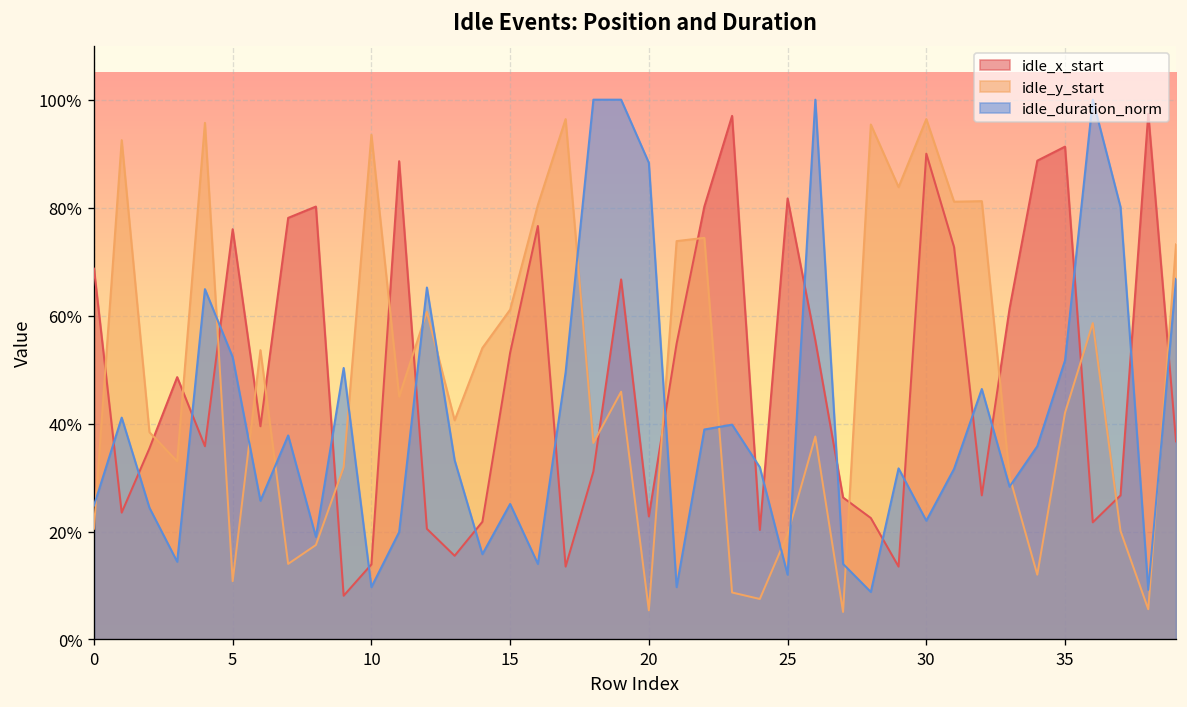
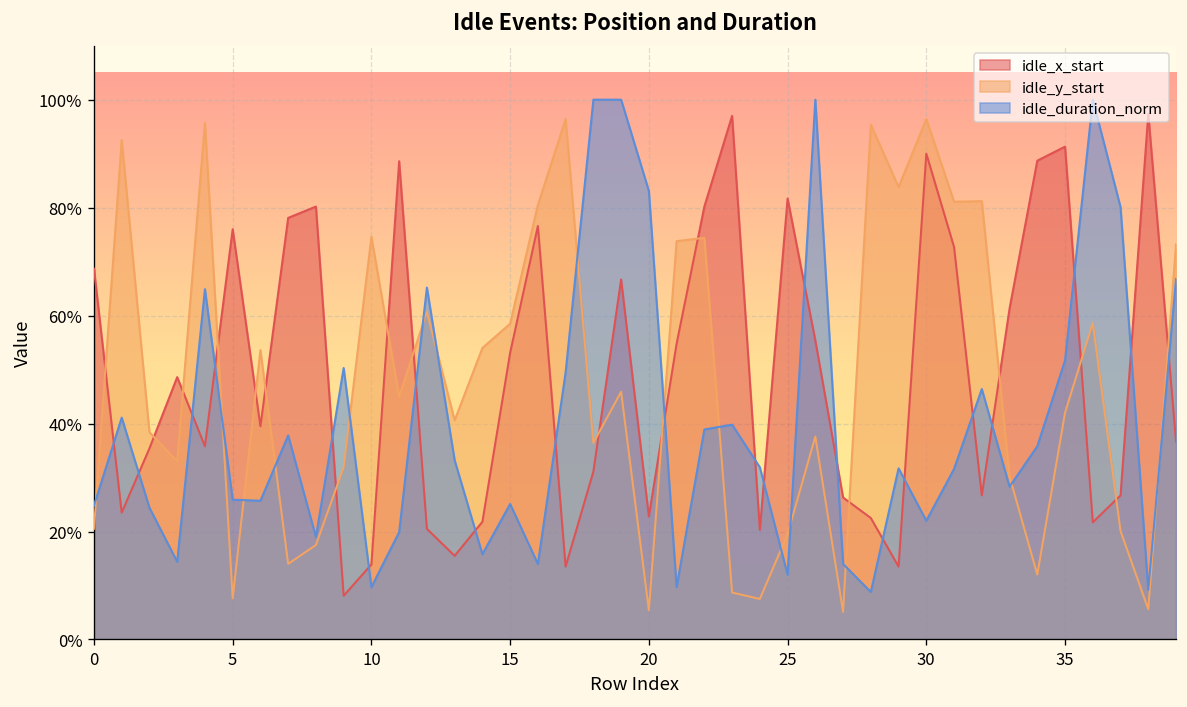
  {
    "idle_x_start": {
      "0": "69%",
      "5": "76%",
      "10": "14%",
      "15": "53%",
      "20": "23%",
      "25": "82%",
      "30": "90%",
      "35": "91%"
    },
    "idle_y_start": {
      "0": "21%",
-     "5": "11%",
-     "10": "94%",
-     "15": "61%",
+     "5": "8%",
+     "10": "75%",
+     "15": "59%",
      "20": "5%",
      "25": "20%",
      "30": "96%",
      "35": "42%"
    },
    "idle_duration_norm": {
      "0": "25%",
-     "5": "52%",
+     "5": "26%",
      "10": "10%",
      "15": "25%",
-     "20": "88%",
+     "20": "83%",
      "25": "12%",
      "30": "22%",
      "35": "52%"
    }
  }
